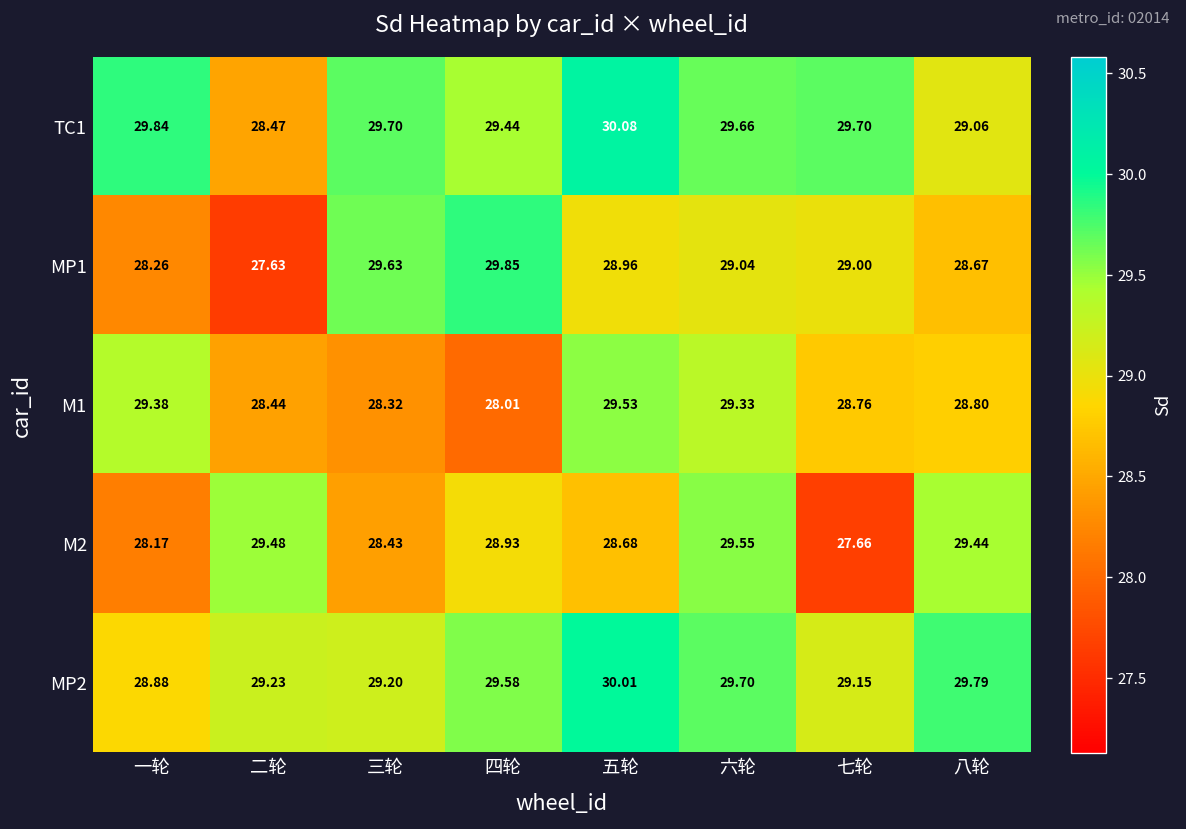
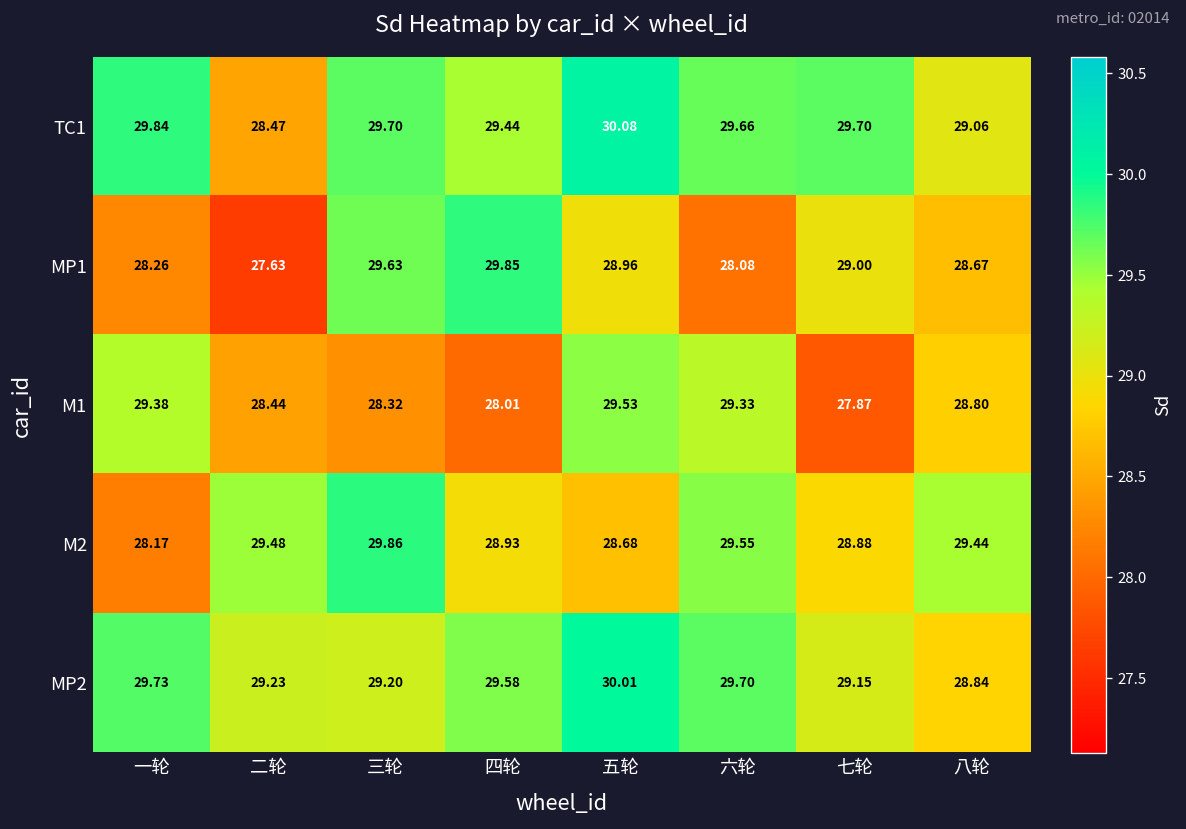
  {
    "TC1": {
      "一轮": 29.84,
      "二轮": 28.47,
      "三轮": 29.70,
      "四轮": 29.44,
      "五轮": 30.08,
      "六轮": 29.66,
      "七轮": 29.70,
      "八轮": 29.06
    },
    "MP1": {
      "一轮": 28.26,
      "二轮": 27.63,
      "三轮": 29.63,
      "四轮": 29.85,
      "五轮": 28.96,
-     "六轮": 29.04,
+     "六轮": 28.08,
      "七轮": 29.00,
      "八轮": 28.67
    },
    "M1": {
      "一轮": 29.38,
      "二轮": 28.44,
      "三轮": 28.32,
      "四轮": 28.01,
      "五轮": 29.53,
      "六轮": 29.33,
-     "七轮": 28.76,
+     "七轮": 27.87,
      "八轮": 28.80
    },
    "M2": {
      "一轮": 28.17,
      "二轮": 29.48,
-     "三轮": 28.43,
+     "三轮": 29.86,
      "四轮": 28.93,
      "五轮": 28.68,
      "六轮": 29.55,
-     "七轮": 27.66,
+     "七轮": 28.88,
      "八轮": 29.44
    },
    "MP2": {
-     "一轮": 28.88,
+     "一轮": 29.73,
      "二轮": 29.23,
      "三轮": 29.20,
      "四轮": 29.58,
      "五轮": 30.01,
      "六轮": 29.70,
      "七轮": 29.15,
-     "八轮": 29.79
+     "八轮": 28.84
    }
  }
